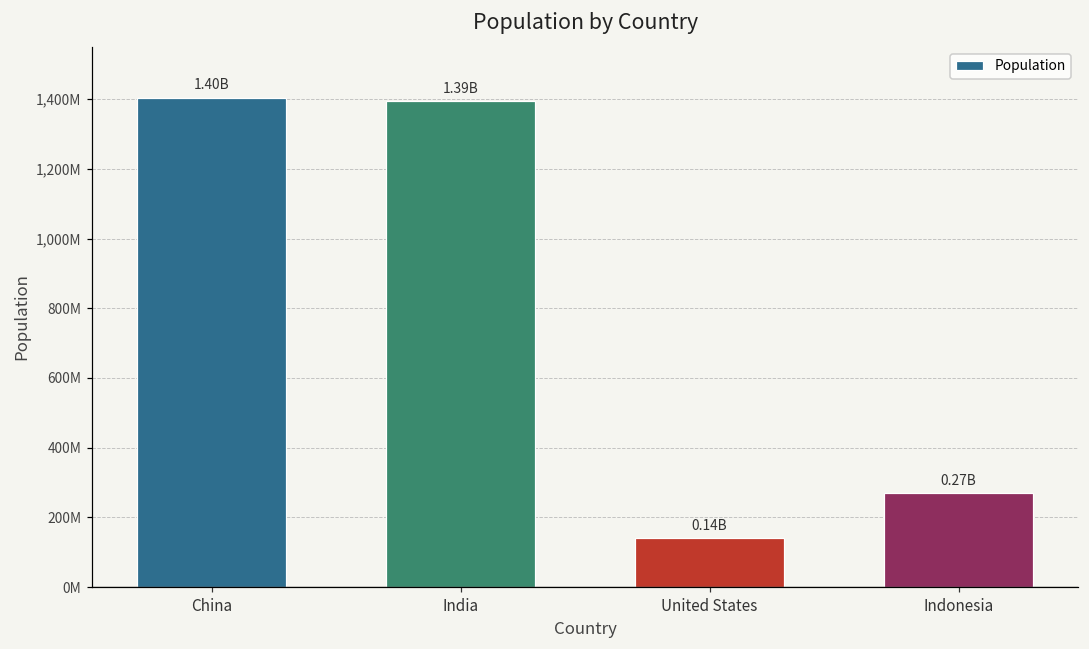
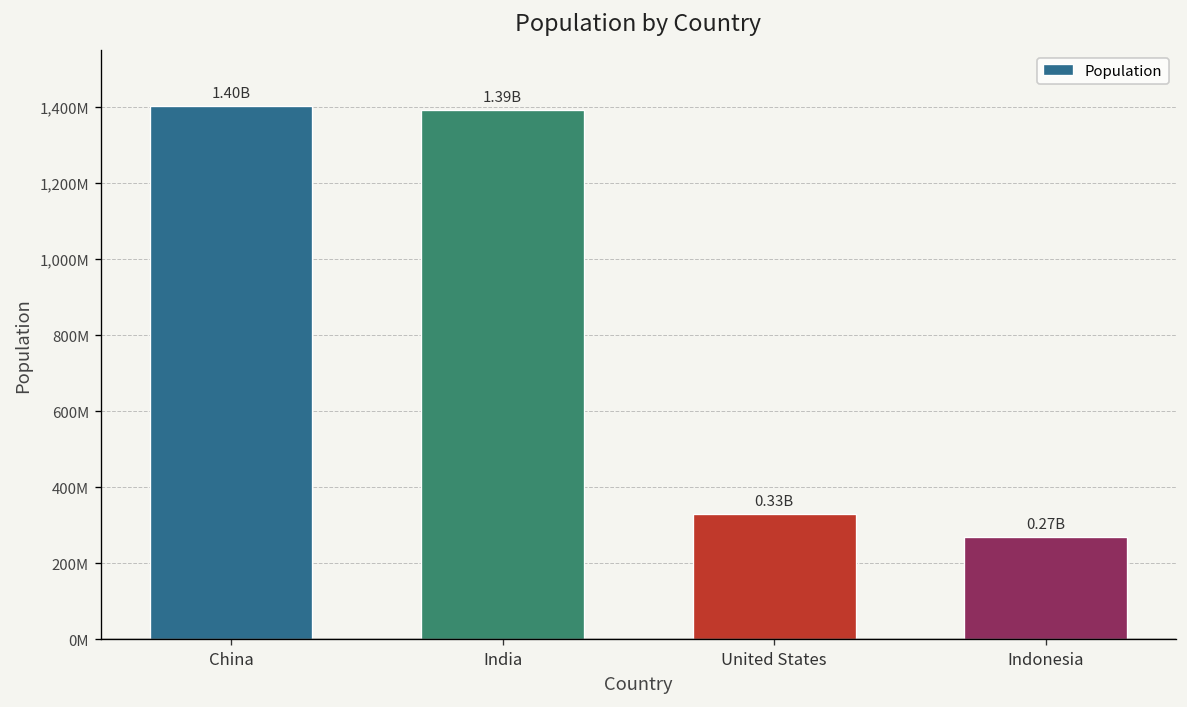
  {
    "China": "1.40B",
    "India": "1.39B",
-   "United States": "0.14B",
+   "United States": "0.33B",
    "Indonesia": "0.27B"
  }
